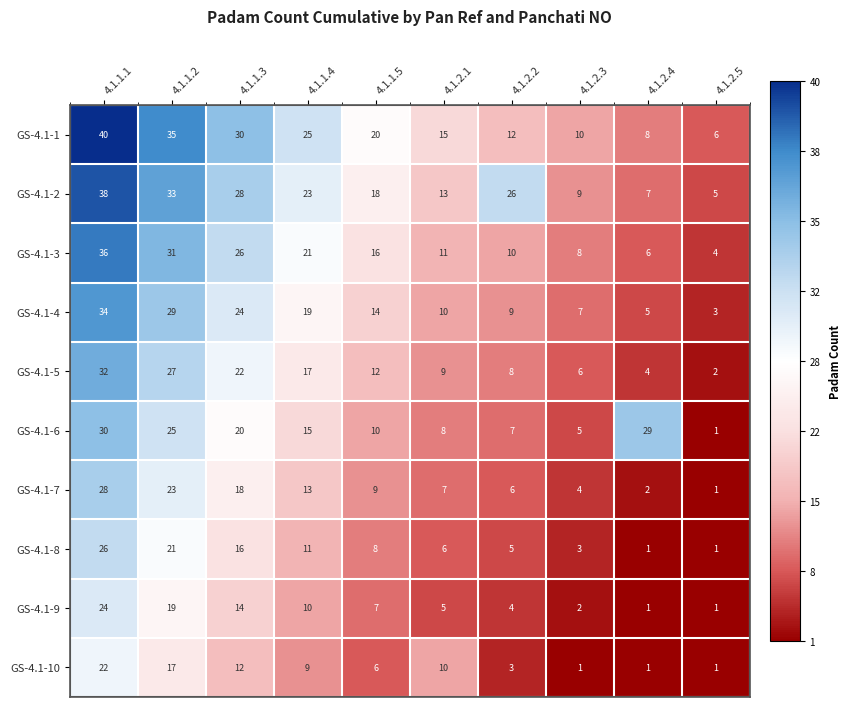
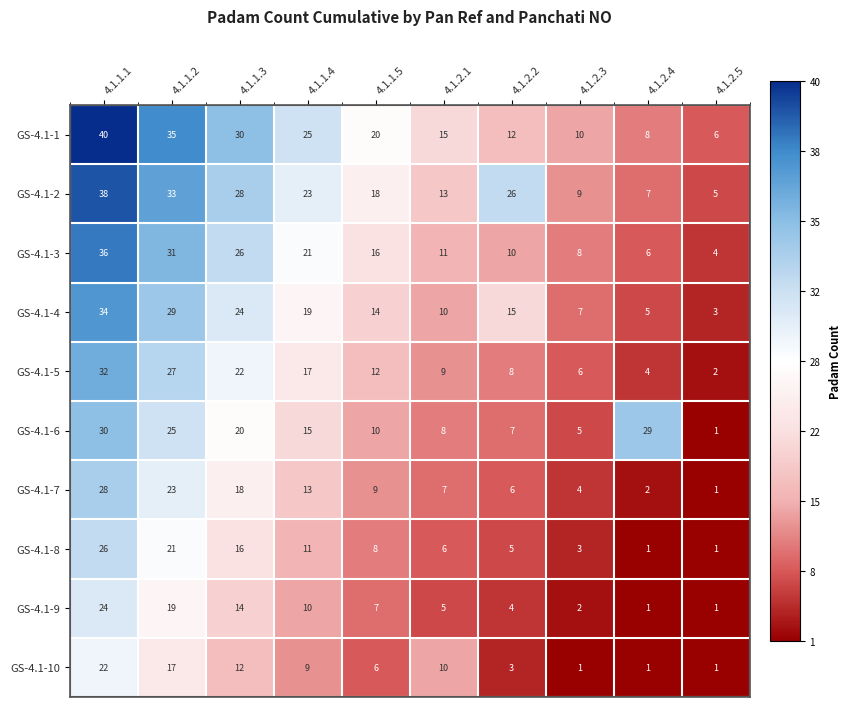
  {
    "GS-4.1-1": {
      "4.1.1.1": 40,
      "4.1.1.2": 35,
      "4.1.1.3": 30,
      "4.1.1.4": 25,
      "4.1.1.5": 20,
      "4.1.2.1": 15,
      "4.1.2.2": 12,
      "4.1.2.3": 10,
      "4.1.2.4": 8,
      "4.1.2.5": 6
    },
    "GS-4.1-2": {
      "4.1.1.1": 38,
      "4.1.1.2": 33,
      "4.1.1.3": 28,
      "4.1.1.4": 23,
      "4.1.1.5": 18,
      "4.1.2.1": 13,
      "4.1.2.2": 26,
      "4.1.2.3": 9,
      "4.1.2.4": 7,
      "4.1.2.5": 5
    },
    "GS-4.1-3": {
      "4.1.1.1": 36,
      "4.1.1.2": 31,
      "4.1.1.3": 26,
      "4.1.1.4": 21,
      "4.1.1.5": 16,
      "4.1.2.1": 11,
      "4.1.2.2": 10,
      "4.1.2.3": 8,
      "4.1.2.4": 6,
      "4.1.2.5": 4
    },
    "GS-4.1-4": {
      "4.1.1.1": 34,
      "4.1.1.2": 29,
      "4.1.1.3": 24,
      "4.1.1.4": 19,
      "4.1.1.5": 14,
      "4.1.2.1": 10,
-     "4.1.2.2": 9,
+     "4.1.2.2": 15,
      "4.1.2.3": 7,
      "4.1.2.4": 5,
      "4.1.2.5": 3
    },
    "GS-4.1-5": {
      "4.1.1.1": 32,
      "4.1.1.2": 27,
      "4.1.1.3": 22,
      "4.1.1.4": 17,
      "4.1.1.5": 12,
      "4.1.2.1": 9,
      "4.1.2.2": 8,
      "4.1.2.3": 6,
      "4.1.2.4": 4,
      "4.1.2.5": 2
    },
    "GS-4.1-6": {
      "4.1.1.1": 30,
      "4.1.1.2": 25,
      "4.1.1.3": 20,
      "4.1.1.4": 15,
      "4.1.1.5": 10,
      "4.1.2.1": 8,
      "4.1.2.2": 7,
      "4.1.2.3": 5,
      "4.1.2.4": 29,
      "4.1.2.5": 1
    },
    "GS-4.1-7": {
      "4.1.1.1": 28,
      "4.1.1.2": 23,
      "4.1.1.3": 18,
      "4.1.1.4": 13,
      "4.1.1.5": 9,
      "4.1.2.1": 7,
      "4.1.2.2": 6,
      "4.1.2.3": 4,
      "4.1.2.4": 2,
      "4.1.2.5": 1
    },
    "GS-4.1-8": {
      "4.1.1.1": 26,
      "4.1.1.2": 21,
      "4.1.1.3": 16,
      "4.1.1.4": 11,
      "4.1.1.5": 8,
      "4.1.2.1": 6,
      "4.1.2.2": 5,
      "4.1.2.3": 3,
      "4.1.2.4": 1,
      "4.1.2.5": 1
    },
    "GS-4.1-9": {
      "4.1.1.1": 24,
      "4.1.1.2": 19,
      "4.1.1.3": 14,
      "4.1.1.4": 10,
      "4.1.1.5": 7,
      "4.1.2.1": 5,
      "4.1.2.2": 4,
      "4.1.2.3": 2,
      "4.1.2.4": 1,
      "4.1.2.5": 1
    },
    "GS-4.1-10": {
      "4.1.1.1": 22,
      "4.1.1.2": 17,
      "4.1.1.3": 12,
      "4.1.1.4": 9,
      "4.1.1.5": 6,
      "4.1.2.1": 10,
      "4.1.2.2": 3,
      "4.1.2.3": 1,
      "4.1.2.4": 1,
      "4.1.2.5": 1
    }
  }
